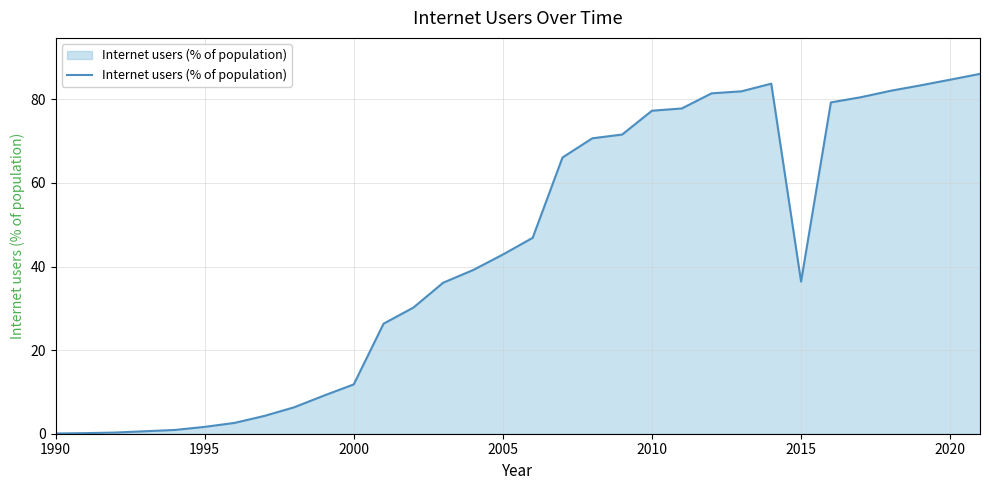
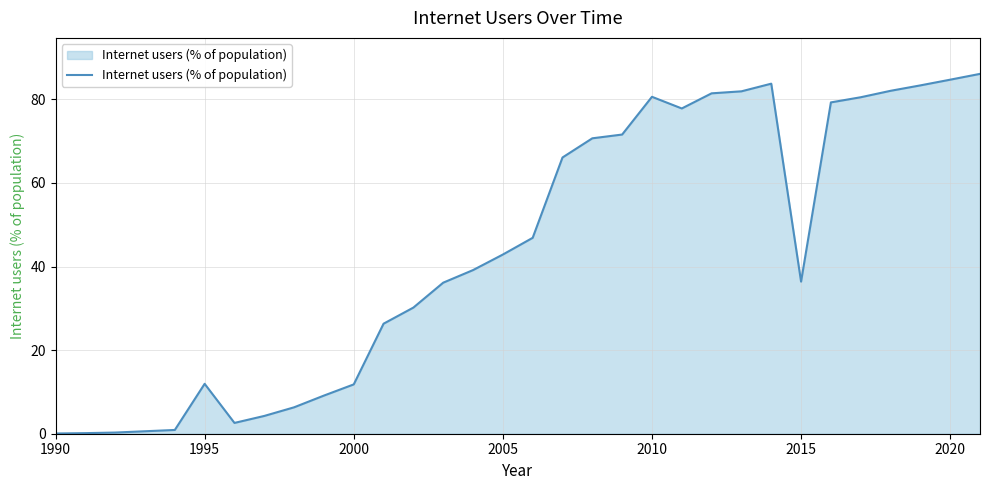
  {
    "1990": 0,
-   "1995": 2,
+   "1995": 12,
    "2000": 12,
    "2005": 43,
-   "2010": 77,
+   "2010": 81,
    "2015": 36,
    "2020": 85
  }
